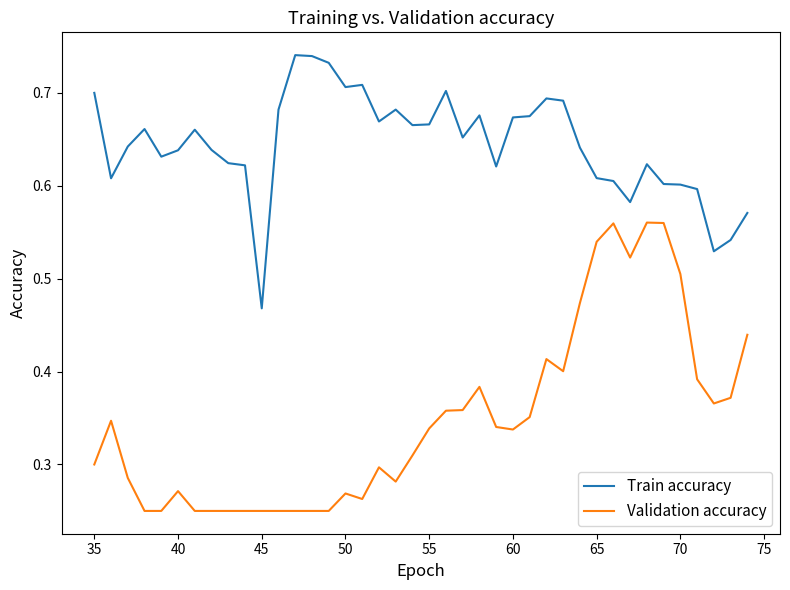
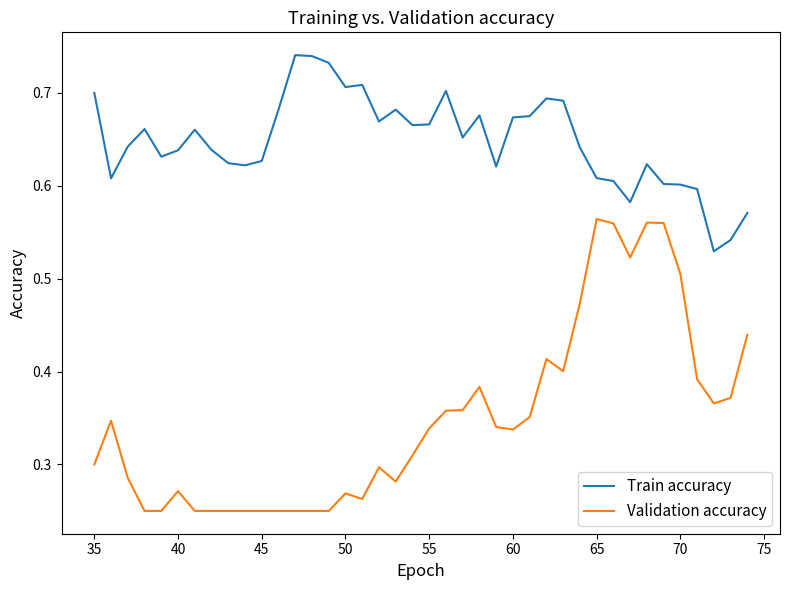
  {
    "Train accuracy": {
      "35": 0.70,
      "40": 0.64,
-     "45": 0.47,
+     "45": 0.63,
      "50": 0.71,
      "55": 0.67,
      "60": 0.67,
      "65": 0.61,
      "70": 0.60
    },
    "Validation accuracy": {
      "35": 0.30,
      "40": 0.27,
      "45": 0.25,
      "50": 0.27,
      "55": 0.34,
      "60": 0.34,
-     "65": 0.54,
+     "65": 0.56,
      "70": 0.51
    }
  }
